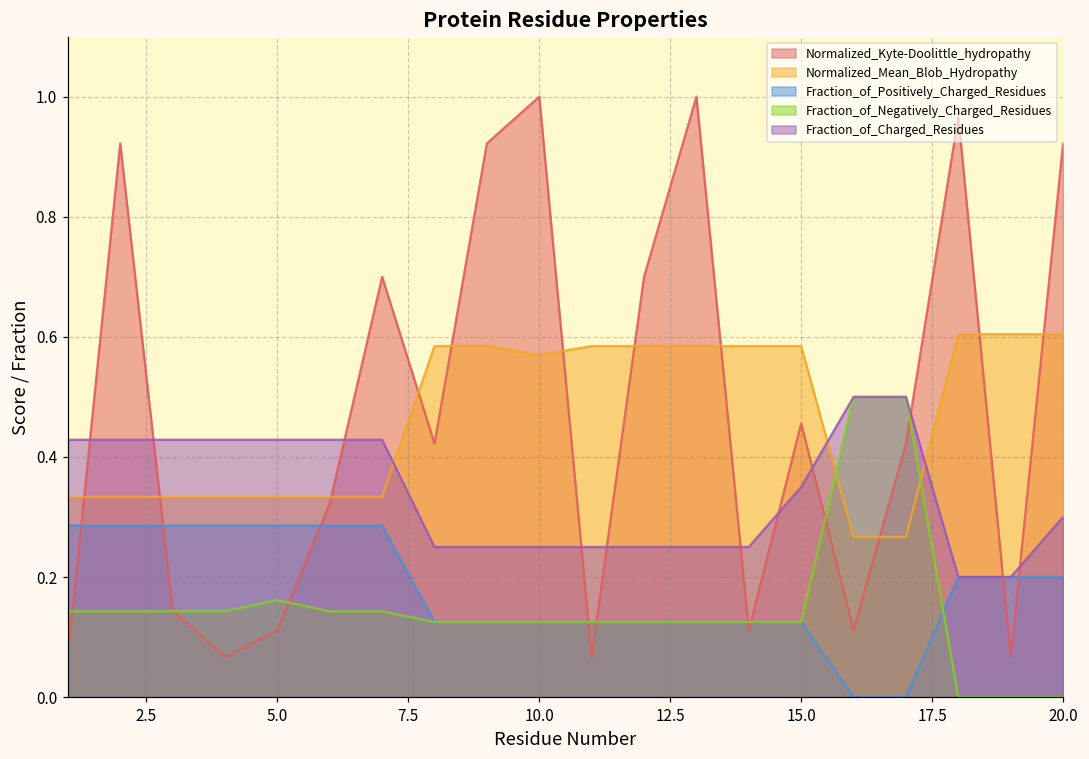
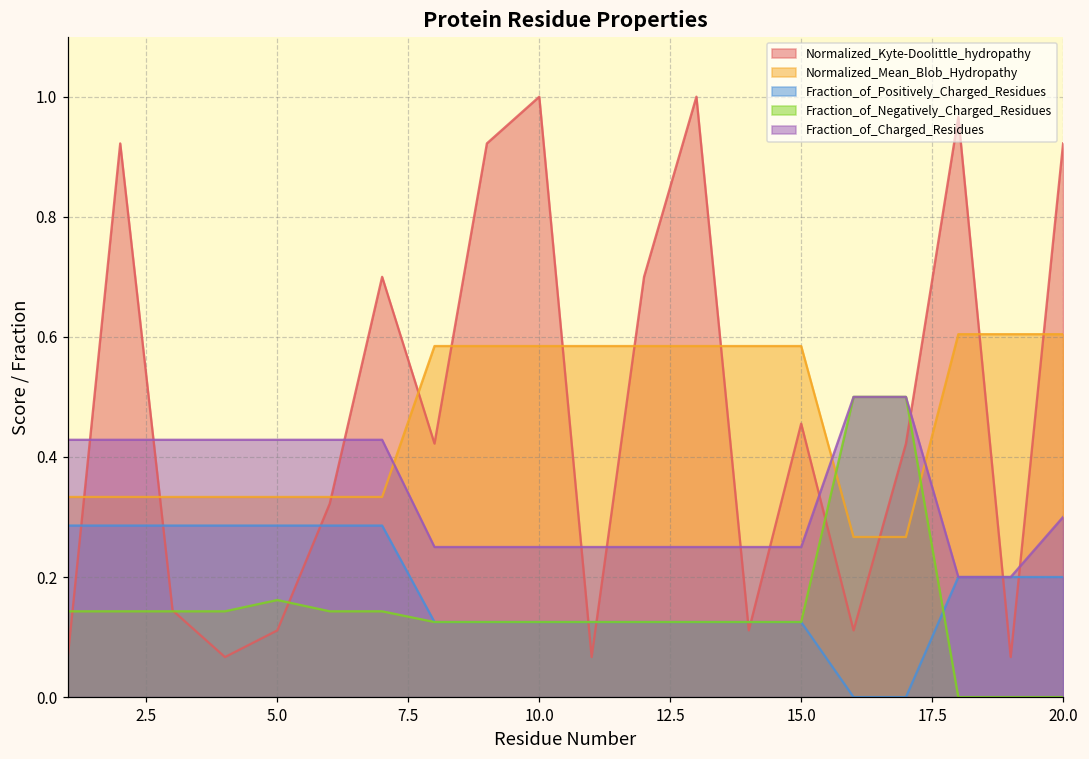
  {
    "Normalized_Kyte-Doolittle_hydropathy": {
      "5.0": 0.11,
      "10.0": 1.00,
      "15.0": 0.46,
      "20.0": 0.92
    },
    "Normalized_Mean_Blob_Hydropathy": {
      "5.0": 0.33,
-     "10.0": 0.57,
+     "10.0": 0.58,
      "15.0": 0.58,
      "20.0": 0.60
    },
    "Fraction_of_Positively_Charged_Residues": {
      "5.0": 0.29,
      "20.0": 0.20
    },
    "Fraction_of_Negatively_Charged_Residues": {
      "5.0": 0.16,
      "20.0": 0.00
    },
    "Fraction_of_Charged_Residues": {
      "5.0": 0.43,
      "10.0": 0.25,
-     "15.0": 0.35,
+     "15.0": 0.25,
      "20.0": 0.30
    }
  }
